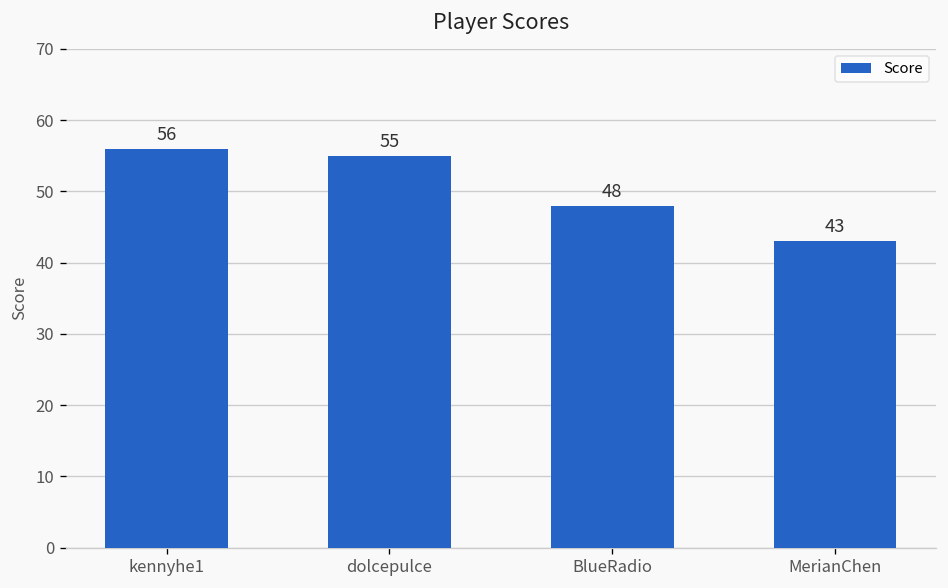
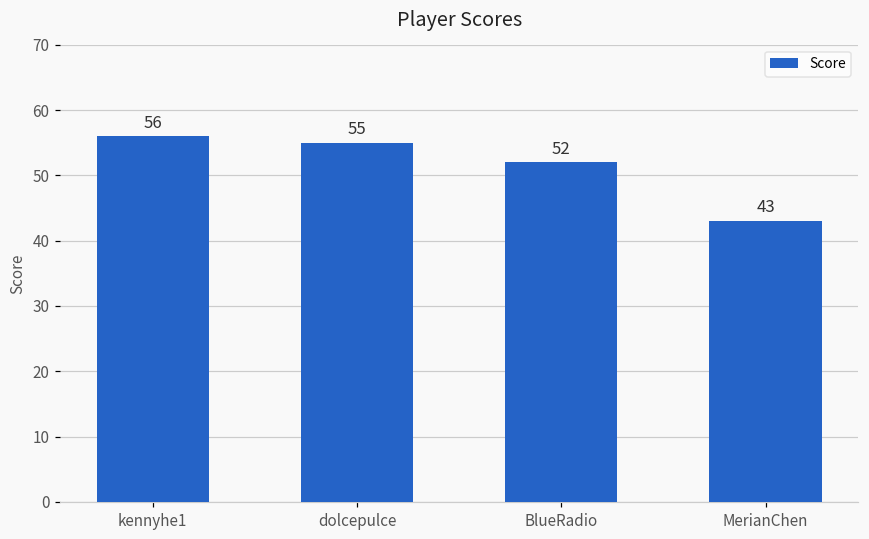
  {
    "kennyhe1": 56,
    "dolcepulce": 55,
-   "BlueRadio": 48,
+   "BlueRadio": 52,
    "MerianChen": 43
  }
